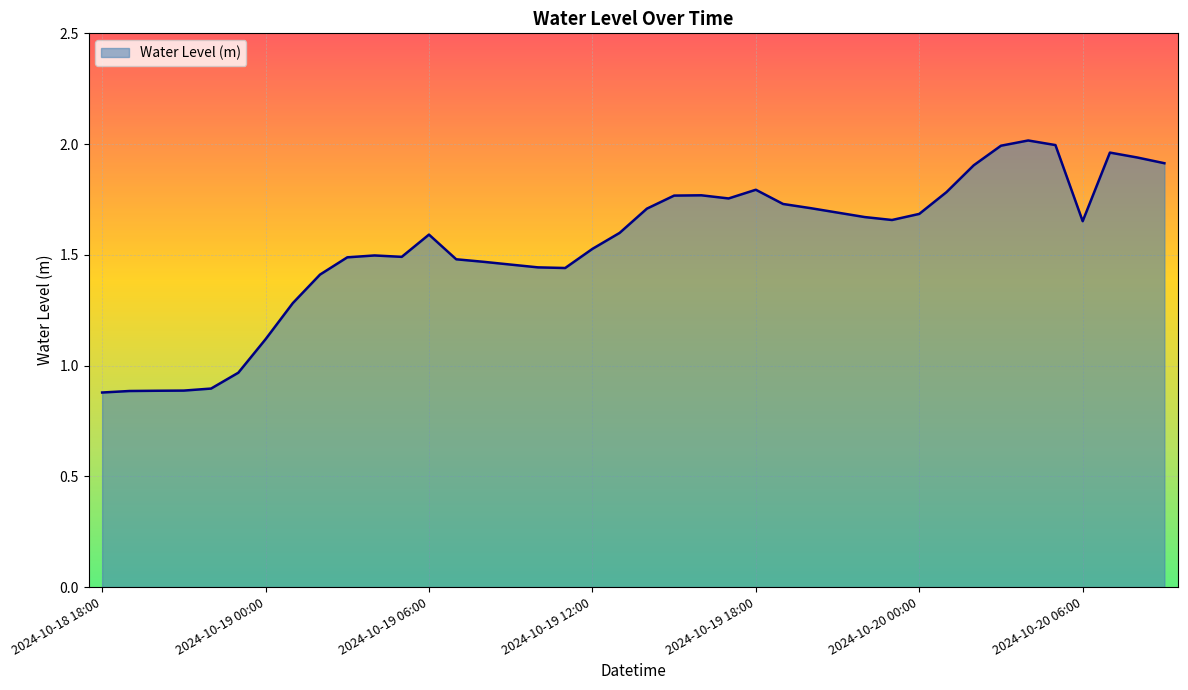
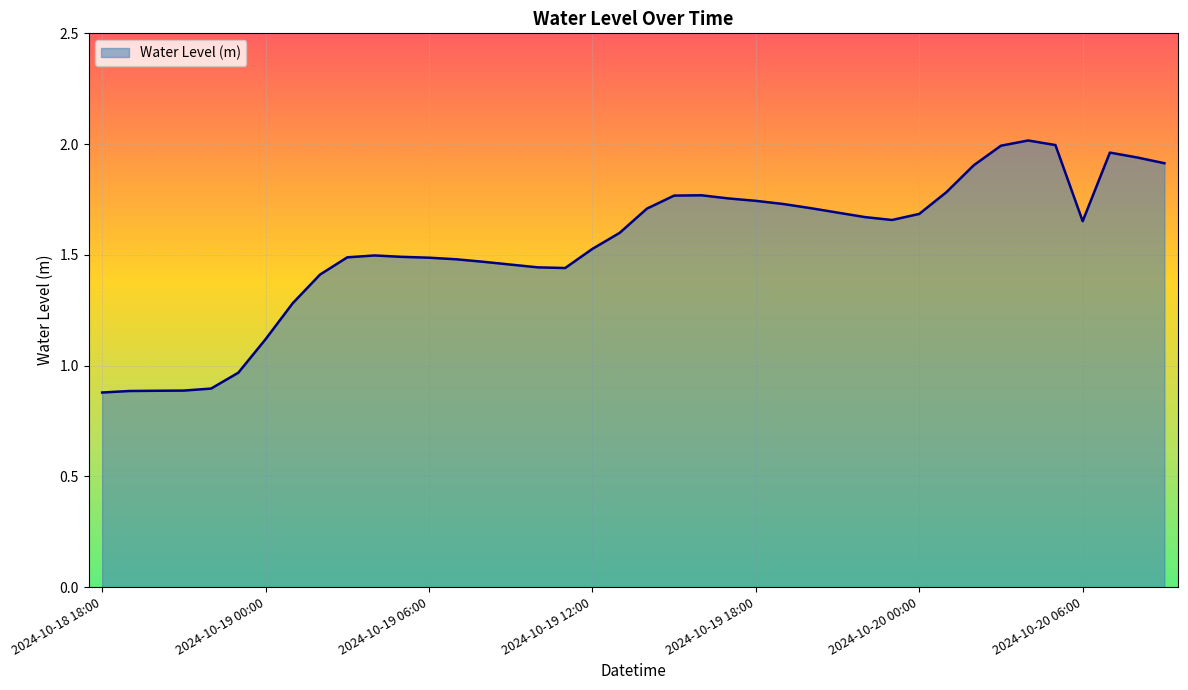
  {
    "2024-10-18 18:00": 0.88,
    "2024-10-19 00:00": 1.12,
-   "2024-10-19 06:00": 1.59,
+   "2024-10-19 06:00": 1.49,
    "2024-10-19 12:00": 1.53,
-   "2024-10-19 18:00": 1.79,
+   "2024-10-19 18:00": 1.74,
    "2024-10-20 00:00": 1.68,
    "2024-10-20 06:00": 1.65
  }
